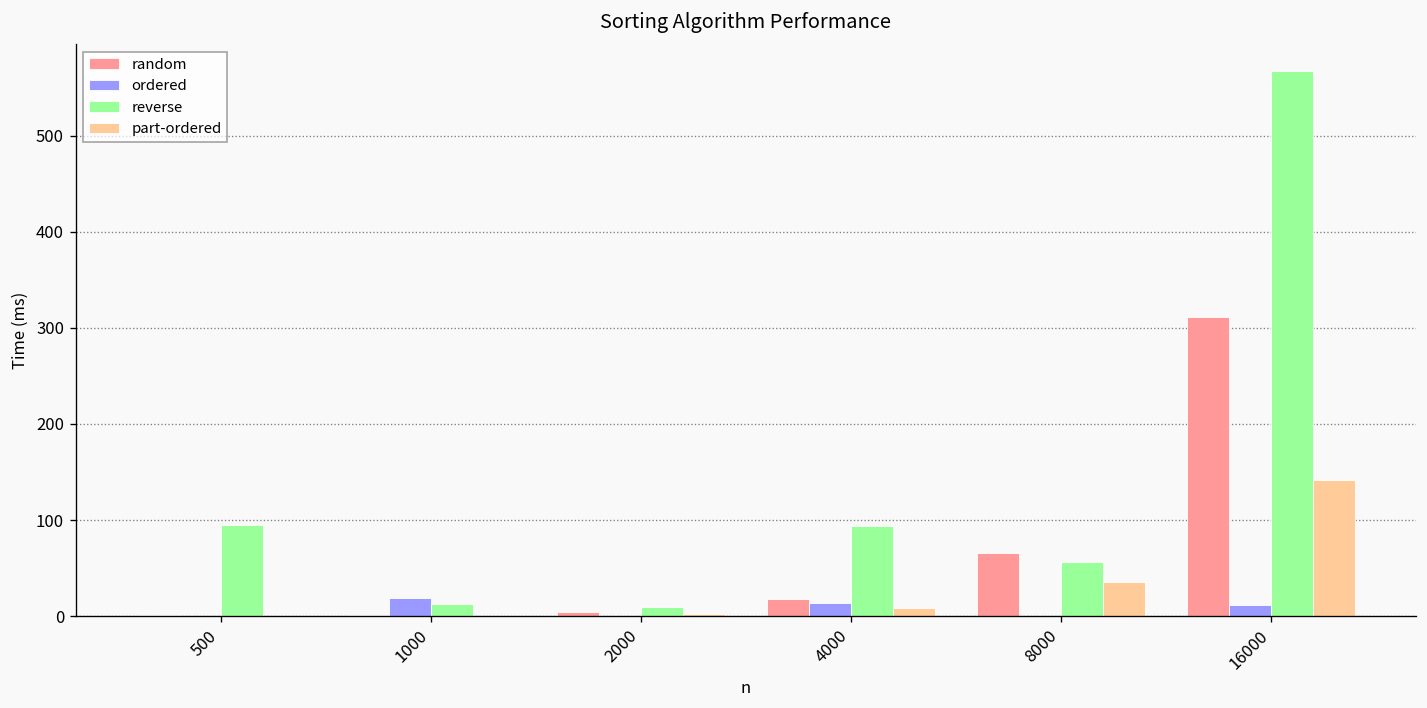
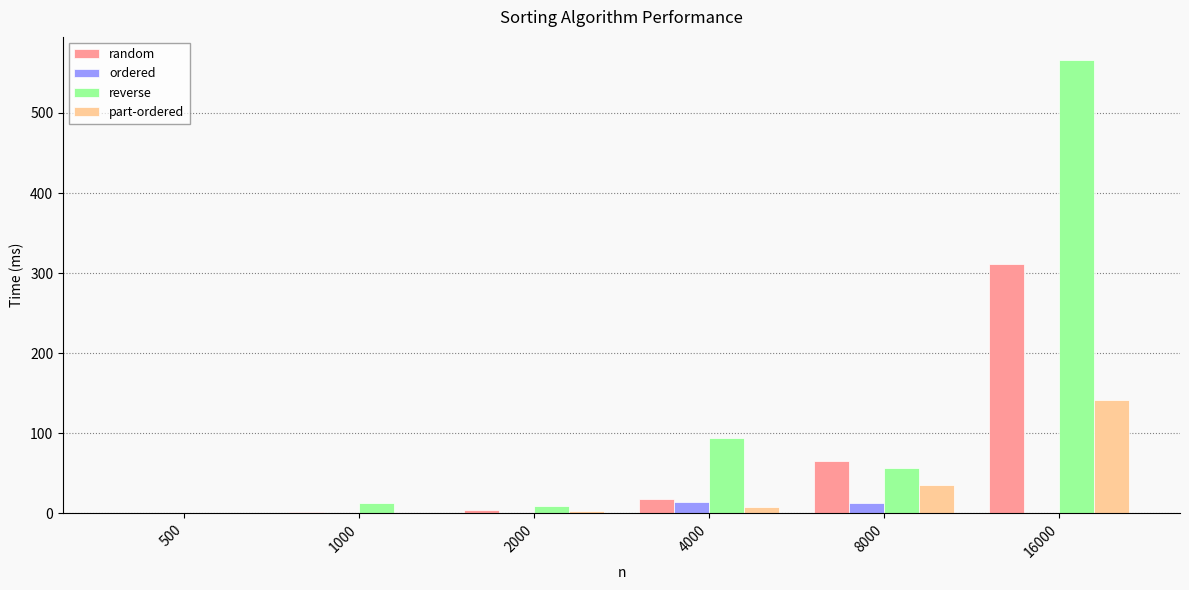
  {
    "ordered": {
-     "1000": 20,
+     "1000": 0,
      "4000": 10,
-     "8000": 0,
-     "16000": 10
+     "8000": 10,
+     "16000": 0
    },
    "reverse": {
-     "500": 90,
+     "500": 0,
      "1000": 10,
      "2000": 10,
      "4000": 90,
      "8000": 60,
      "16000": 570
    }
  }
